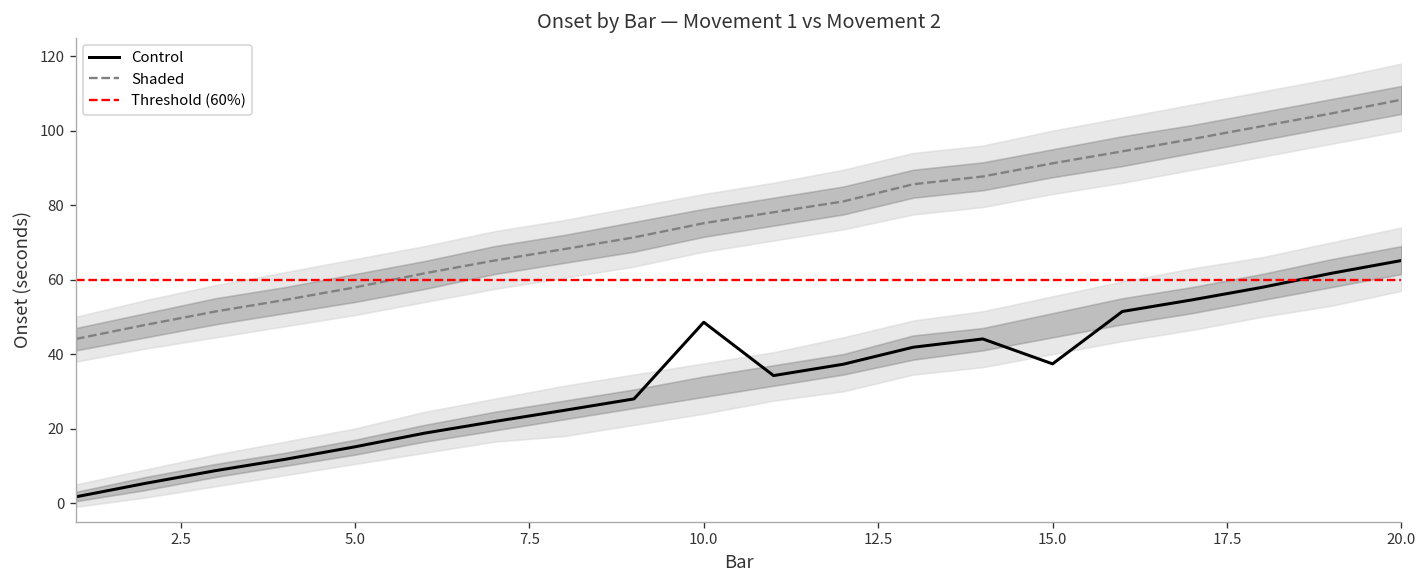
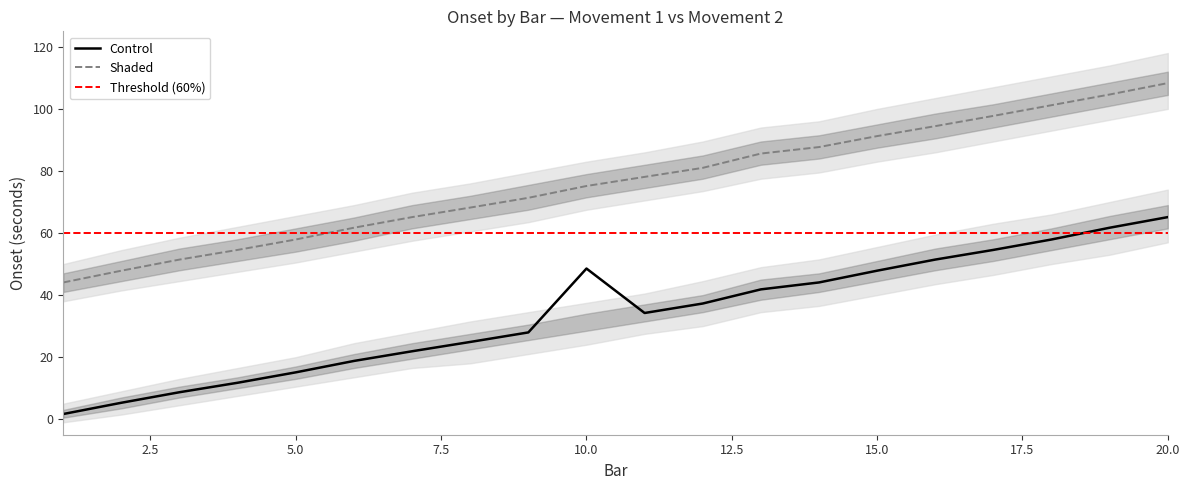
  {
    "Control": {
      "5.0": 15,
      "10.0": 49,
-     "15.0": 37,
+     "15.0": 48,
      "20.0": 65
    }
  }
